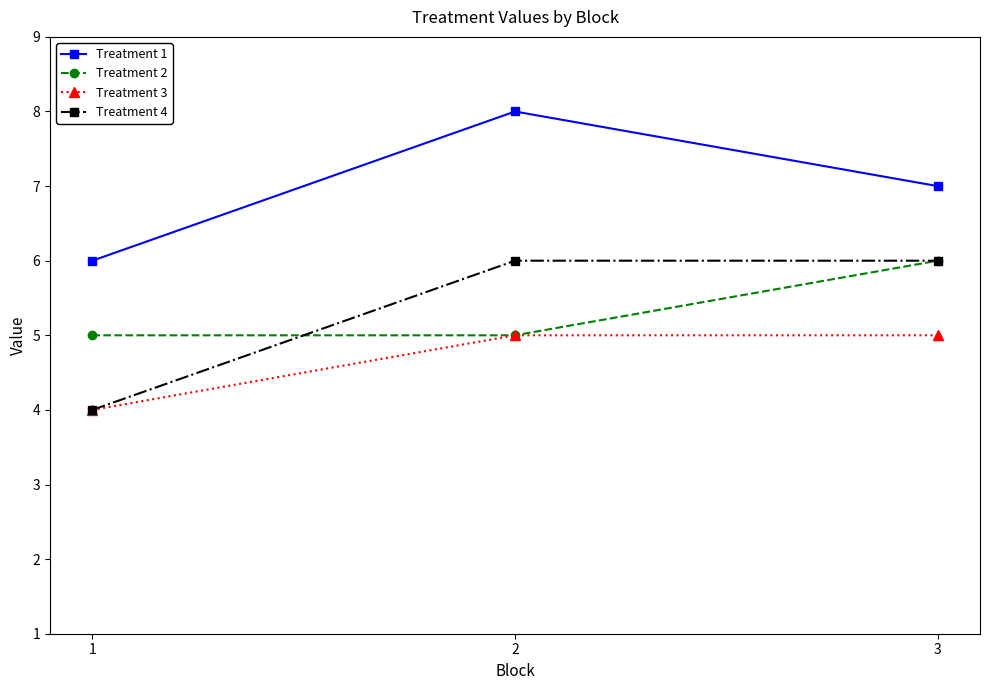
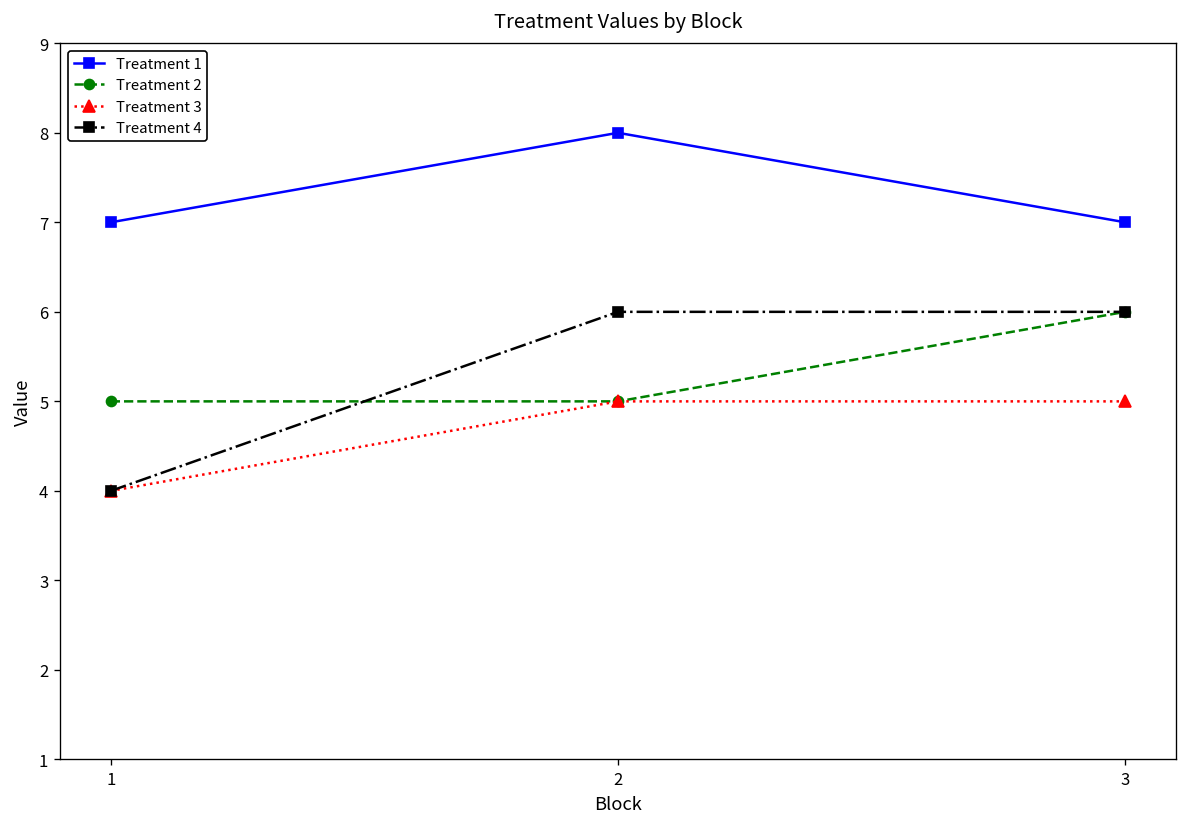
  {
    "Treatment 1": {
-     "1": 6,
+     "1": 7,
      "2": 8,
      "3": 7
    },
    "Treatment 2": {
      "1": 5
    },
    "Treatment 3": {
      "3": 5
    },
    "Treatment 4": {
      "2": 6
    }
  }
